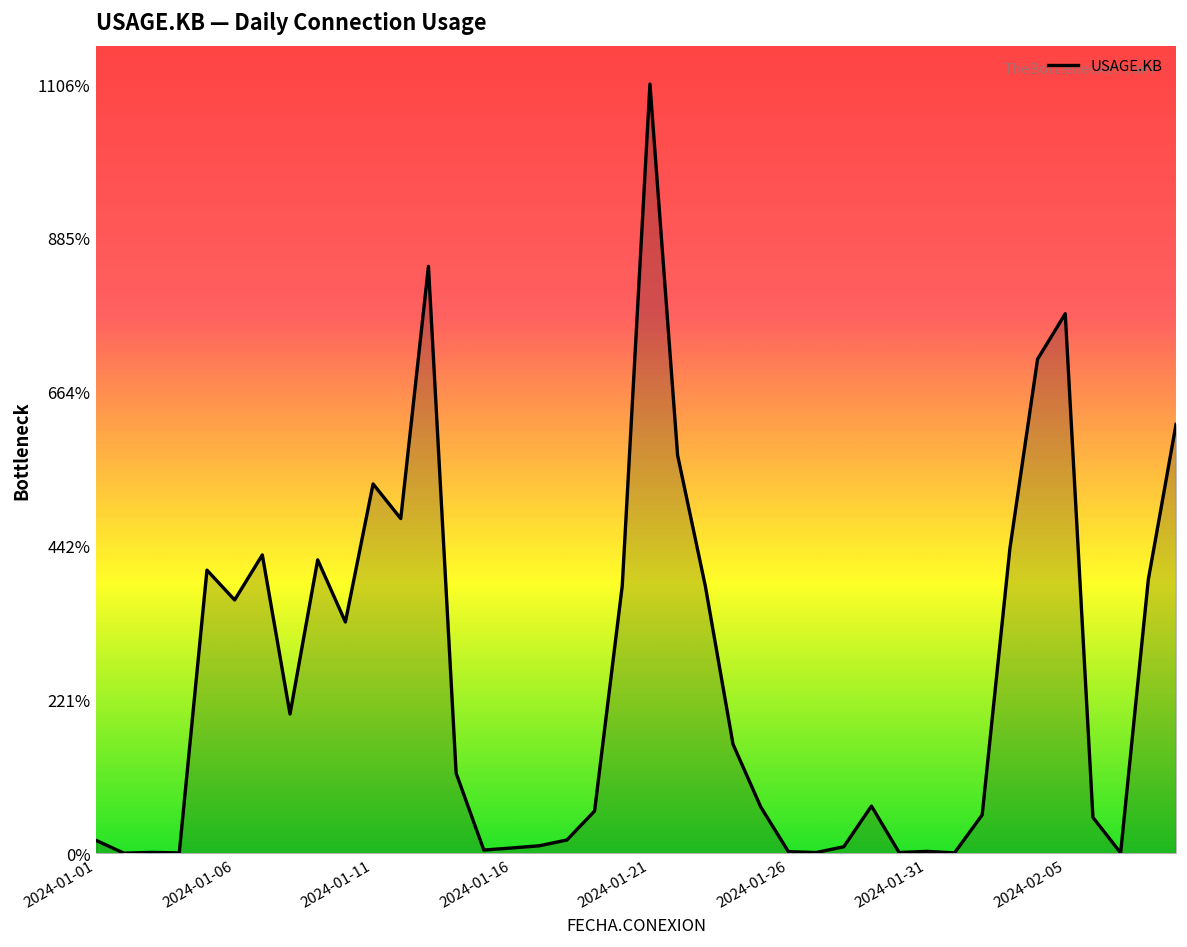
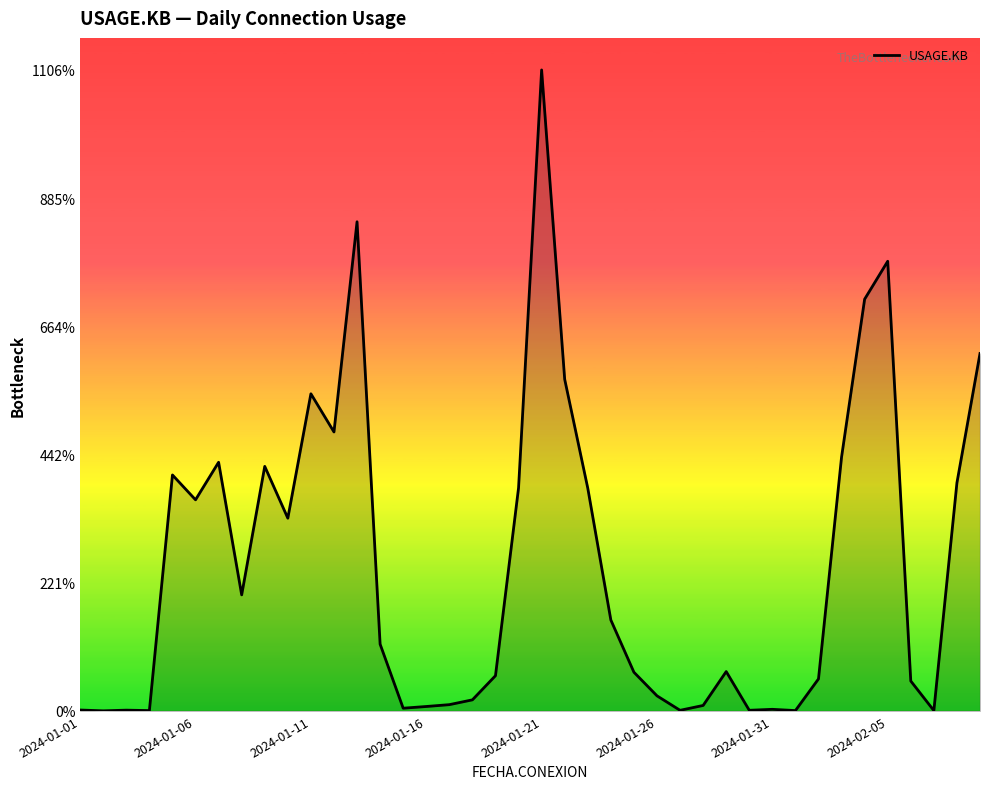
  {
-   "2024-01-01": "20%",
+   "2024-01-01": "0%",
    "2024-01-06": "360%",
-   "2024-01-11": "530%",
+   "2024-01-11": "550%",
    "2024-01-16": "10%",
    "2024-01-21": "1110%",
-   "2024-01-26": "0%",
+   "2024-01-26": "30%",
    "2024-01-31": "0%",
    "2024-02-05": "780%"
  }
